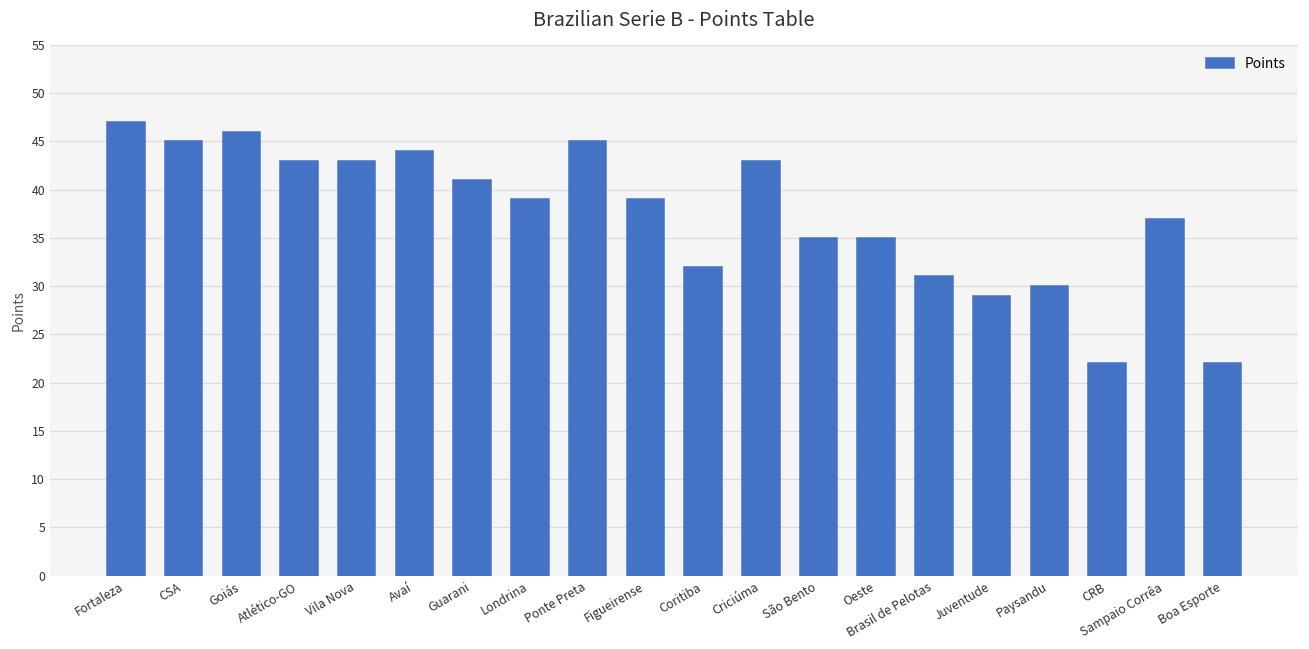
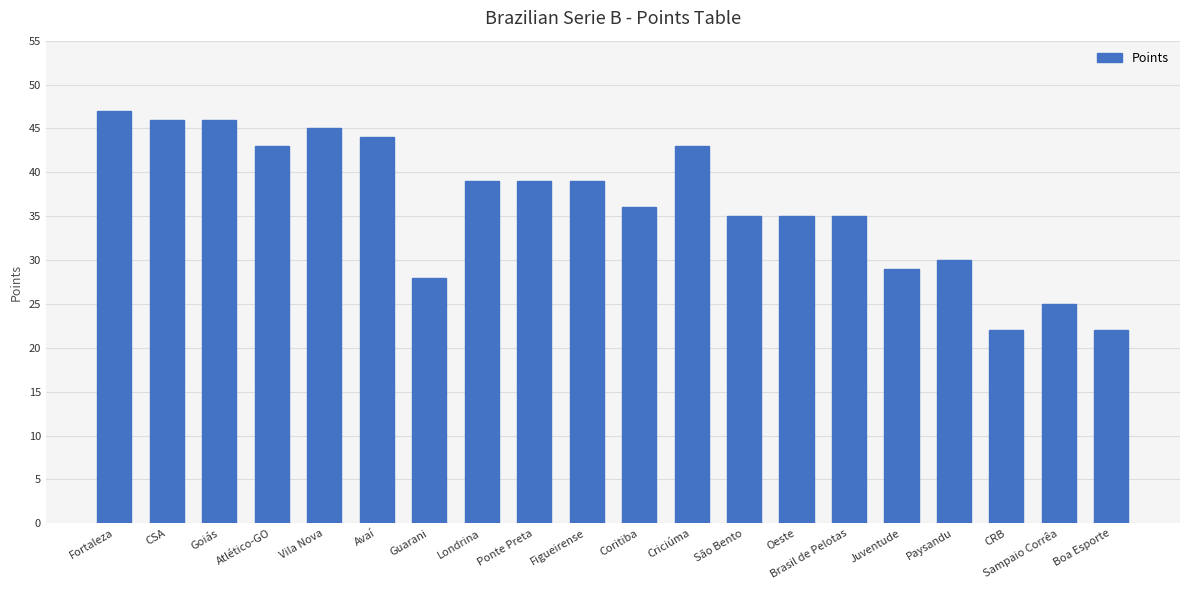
  {
    "Fortaleza": 47,
-   "CSA": 45,
+   "CSA": 46,
    "Goiás": 46,
    "Atlético-GO": 43,
-   "Vila Nova": 43,
+   "Vila Nova": 45,
    "Avaí": 44,
-   "Guarani": 41,
+   "Guarani": 28,
    "Londrina": 39,
-   "Ponte Preta": 45,
+   "Ponte Preta": 39,
    "Figueirense": 39,
-   "Coritiba": 32,
+   "Coritiba": 36,
    "Criciúma": 43,
    "São Bento": 35,
    "Oeste": 35,
-   "Brasil de Pelotas": 31,
+   "Brasil de Pelotas": 35,
    "Juventude": 29,
    "Paysandu": 30,
    "CRB": 22,
-   "Sampaio Corrêa": 37,
+   "Sampaio Corrêa": 25,
    "Boa Esporte": 22
  }
